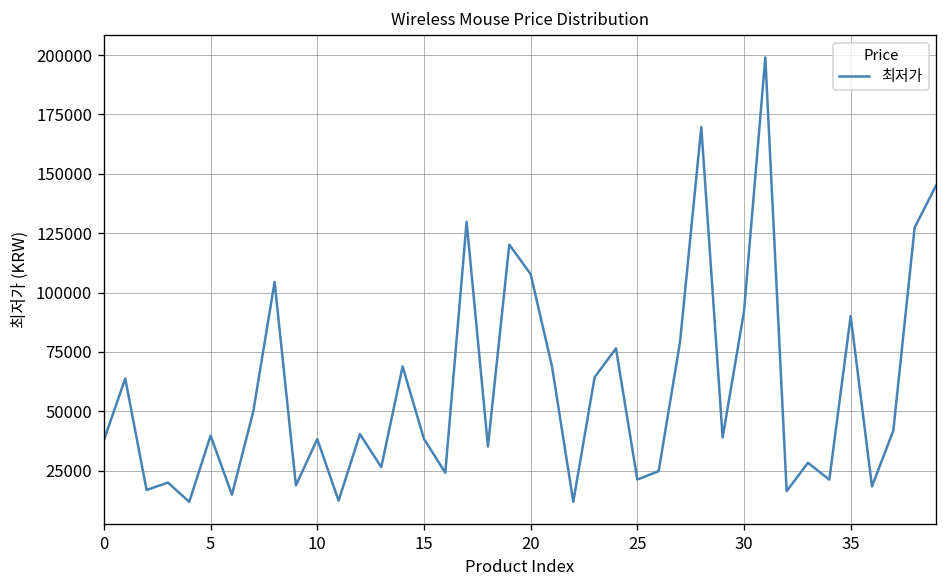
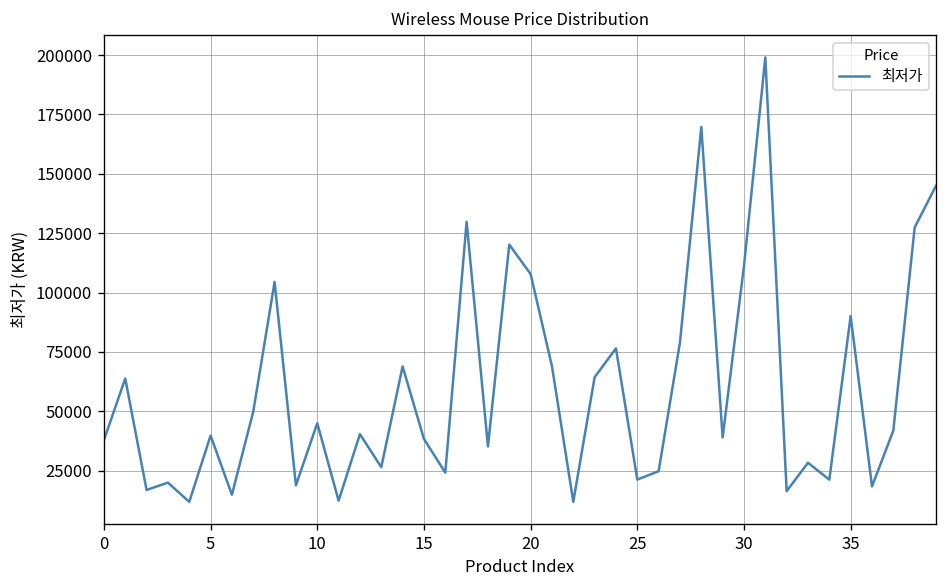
  {
    "0": 38000,
    "5": 40000,
-   "10": 38000,
+   "10": 45000,
    "15": 38000,
    "20": 108000,
    "25": 21000,
-   "30": 92000,
+   "30": 111000,
    "35": 90000
  }
